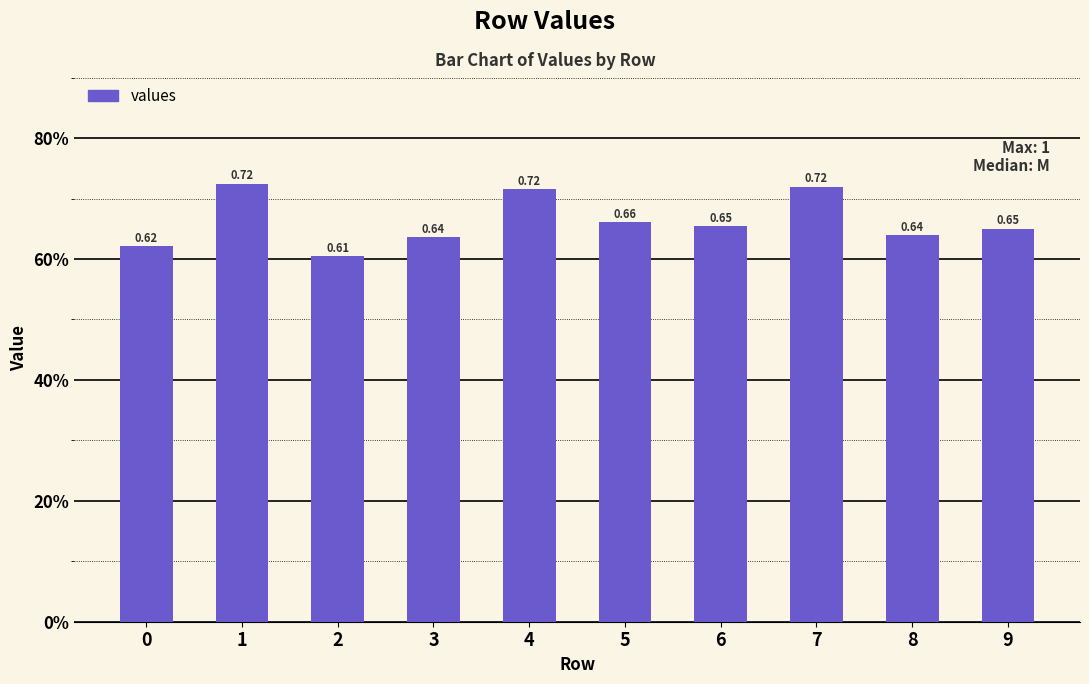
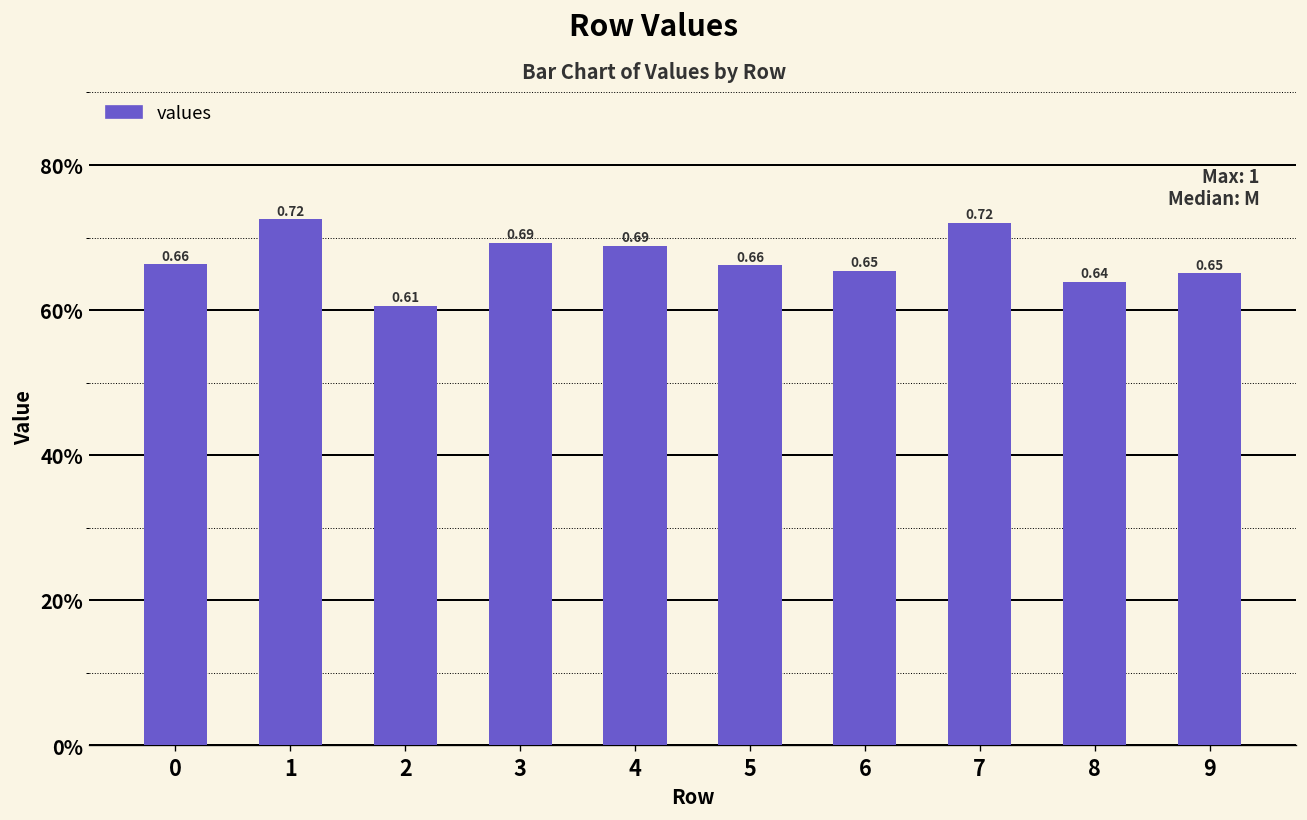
  {
-   "0": 0.62,
+   "0": 0.66,
    "1": 0.72,
    "2": 0.61,
-   "3": 0.64,
-   "4": 0.72,
+   "3": 0.69,
+   "4": 0.69,
    "5": 0.66,
    "6": 0.65,
    "7": 0.72,
    "8": 0.64,
    "9": 0.65
  }
